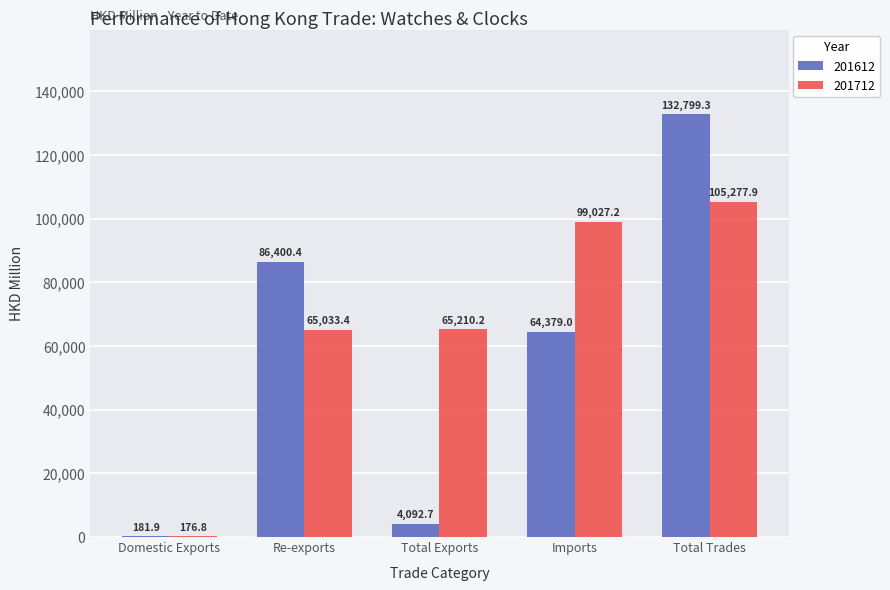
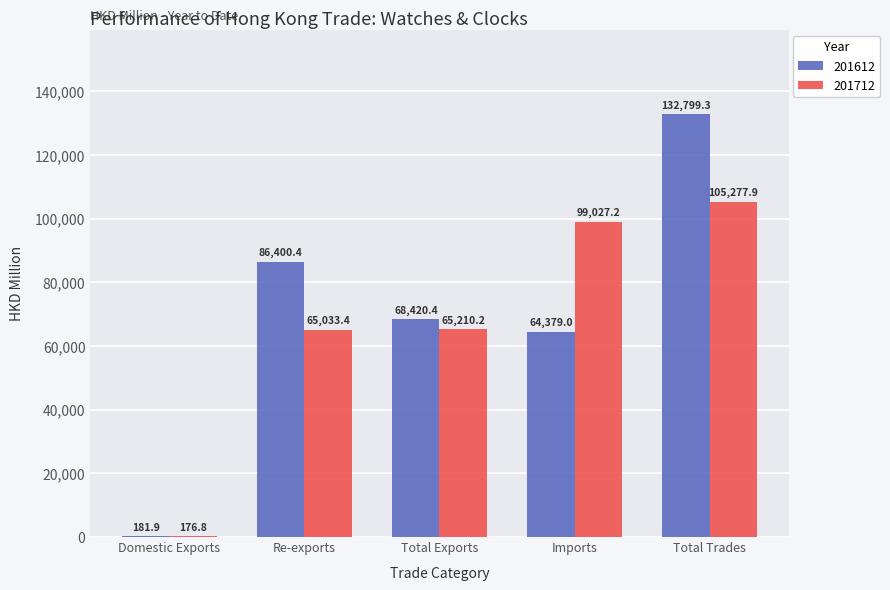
  {
    "201612": {
      "Domestic Exports": "181.9",
      "Re-exports": "86,400.4",
-     "Total Exports": "4,092.7",
+     "Total Exports": "68,420.4",
      "Imports": "64,379.0",
      "Total Trades": "132,799.3"
    },
    "201712": {
      "Domestic Exports": "176.8",
      "Re-exports": "65,033.4",
      "Total Exports": "65,210.2",
      "Imports": "99,027.2",
      "Total Trades": "105,277.9"
    }
  }
